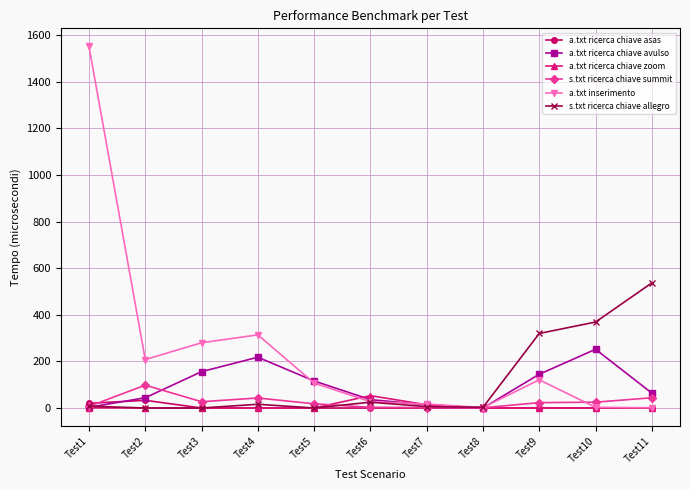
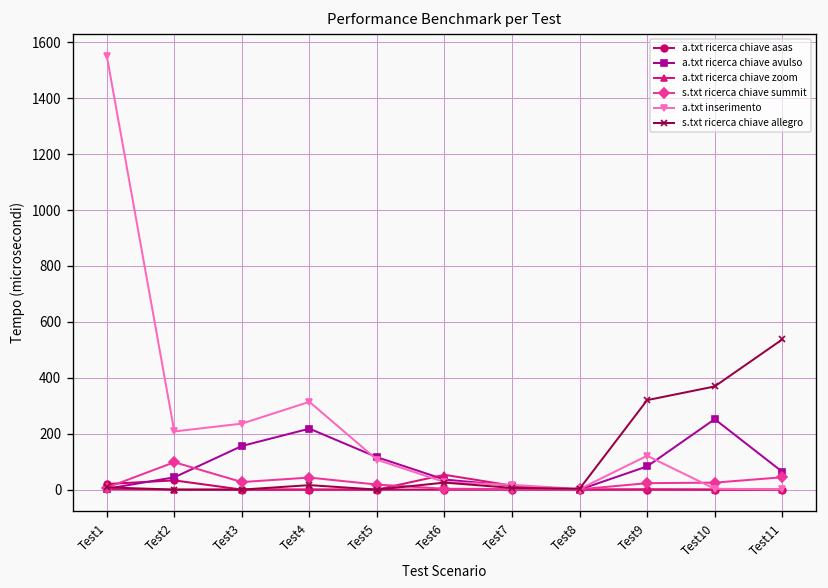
  {
    "a.txt ricerca chiave avulso": {
      "Test3": 160,
      "Test4": 220,
-     "Test9": 150,
+     "Test9": 80,
      "Test10": 250,
      "Test11": 60
    },
    "a.txt inserimento": {
      "Test1": 1550,
      "Test2": 210,
-     "Test3": 280,
+     "Test3": 240,
      "Test4": 310,
      "Test9": 120
    },
    "s.txt ricerca chiave allegro": {
      "Test4": 20,
      "Test9": 320,
      "Test10": 370,
      "Test11": 540
    }
  }
